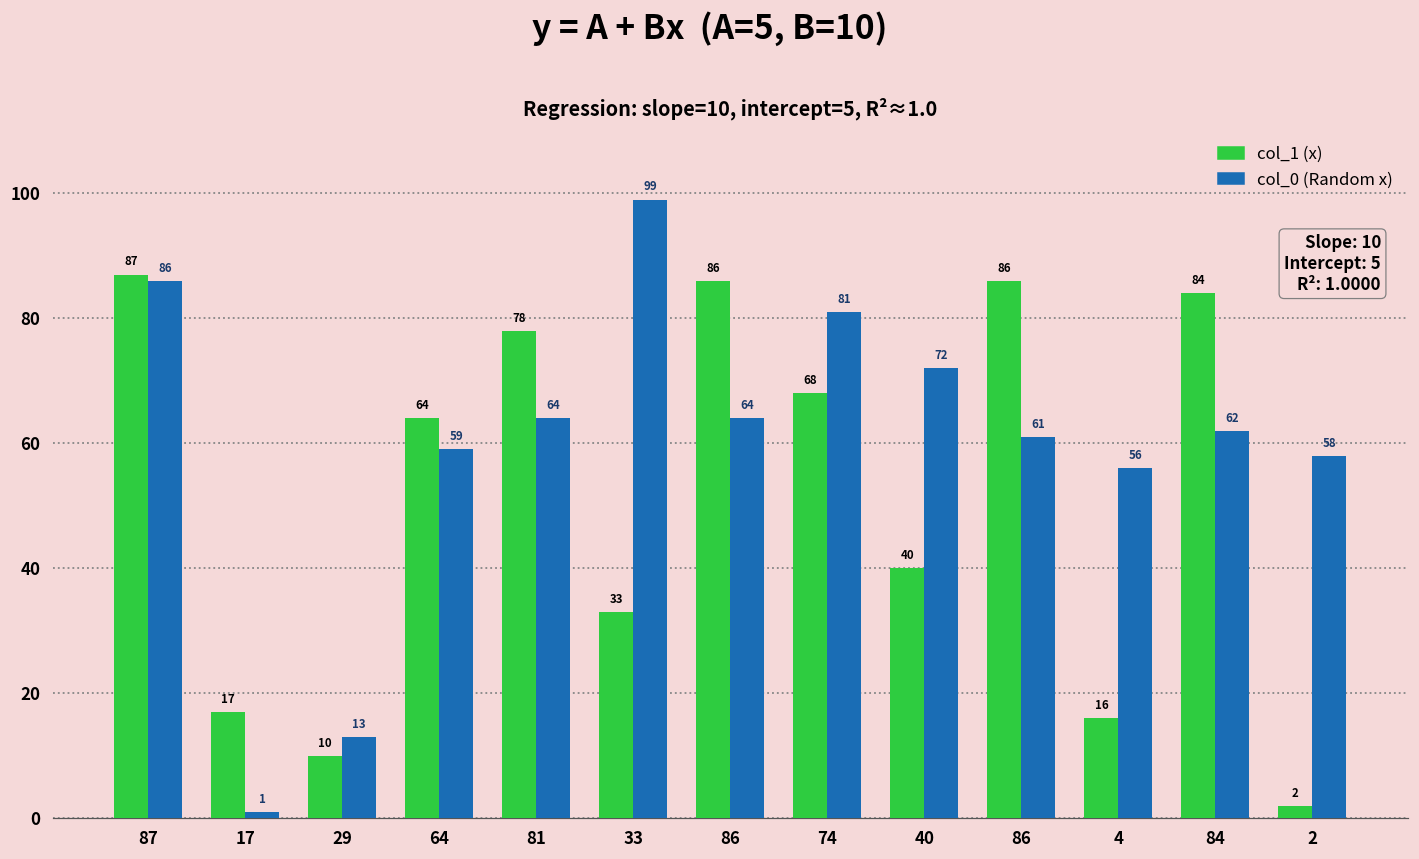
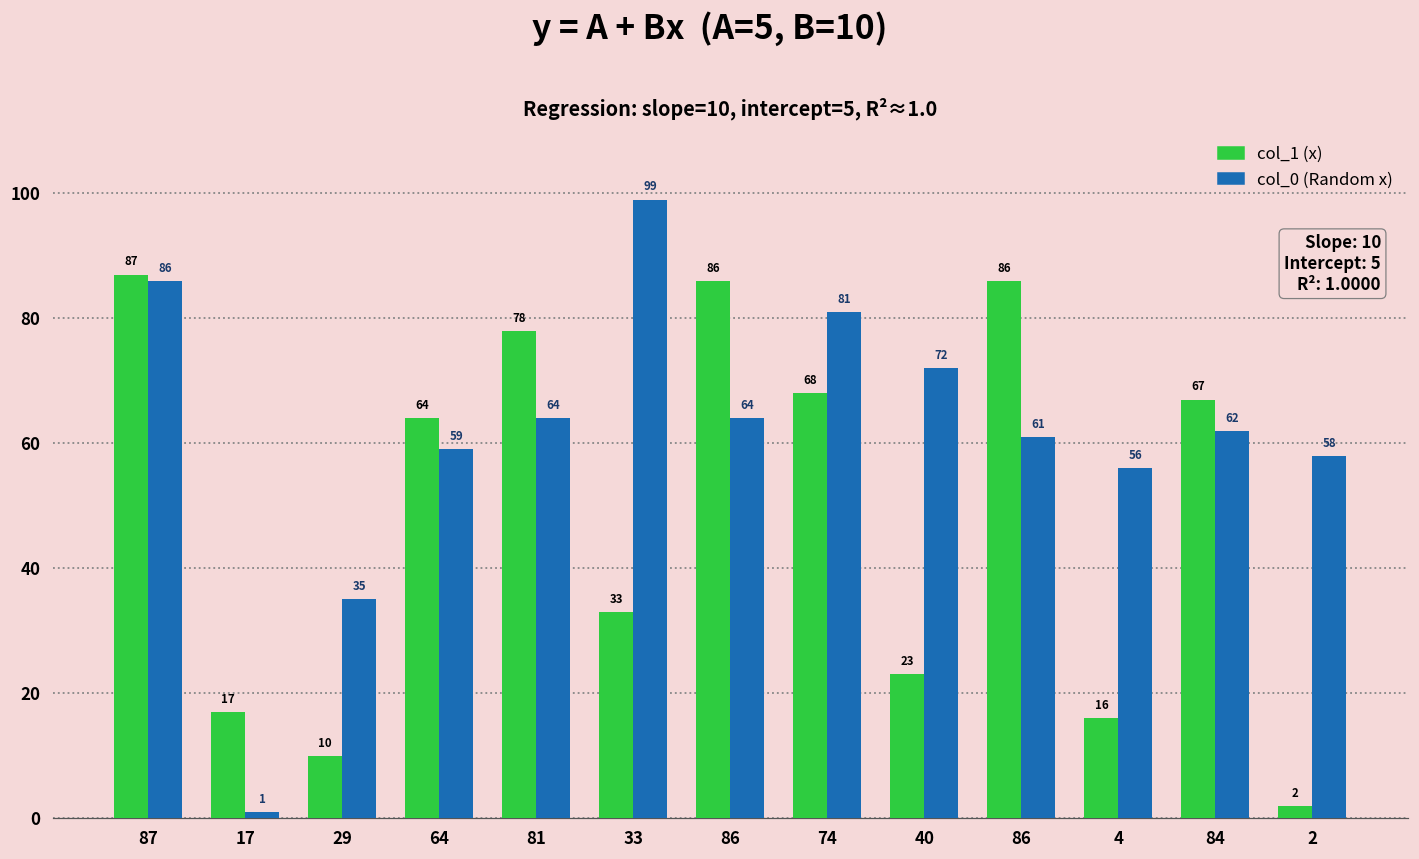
  {
    "col_1 (x)": {
      "87": 87,
      "17": 17,
      "29": 10,
      "64": 64,
      "81": 78,
      "33": 33,
      "74": 68,
-     "40": 40,
+     "40": 23,
      "4": 16,
-     "84": 84,
+     "84": 67,
      "2": 2
    },
    "col_0 (Random x)": {
      "87": 86,
      "17": 1,
-     "29": 13,
+     "29": 35,
      "64": 59,
      "81": 64,
      "33": 99,
      "74": 81,
      "40": 72,
      "4": 56,
      "84": 62,
      "2": 58
    }
  }
